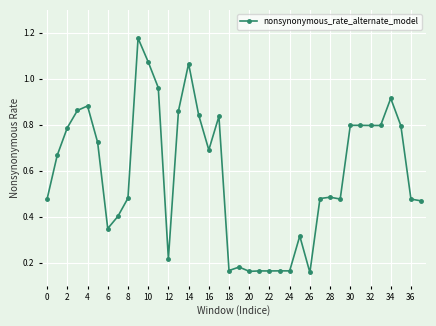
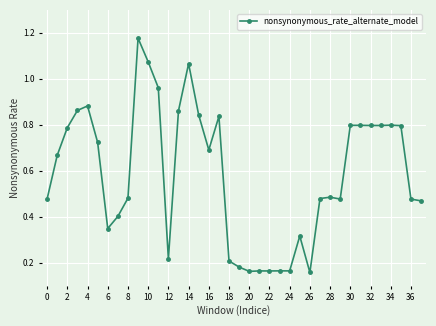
  {
    "0": 0.48,
    "2": 0.79,
    "4": 0.88,
    "6": 0.35,
    "8": 0.48,
    "10": 1.07,
    "12": 0.22,
    "14": 1.07,
    "16": 0.69,
-   "18": 0.17,
+   "18": 0.21,
    "20": 0.16,
    "22": 0.16,
    "24": 0.16,
    "26": 0.16,
    "28": 0.48,
    "30": 0.80,
    "32": 0.80,
-   "34": 0.92,
+   "34": 0.80,
    "36": 0.48
  }
